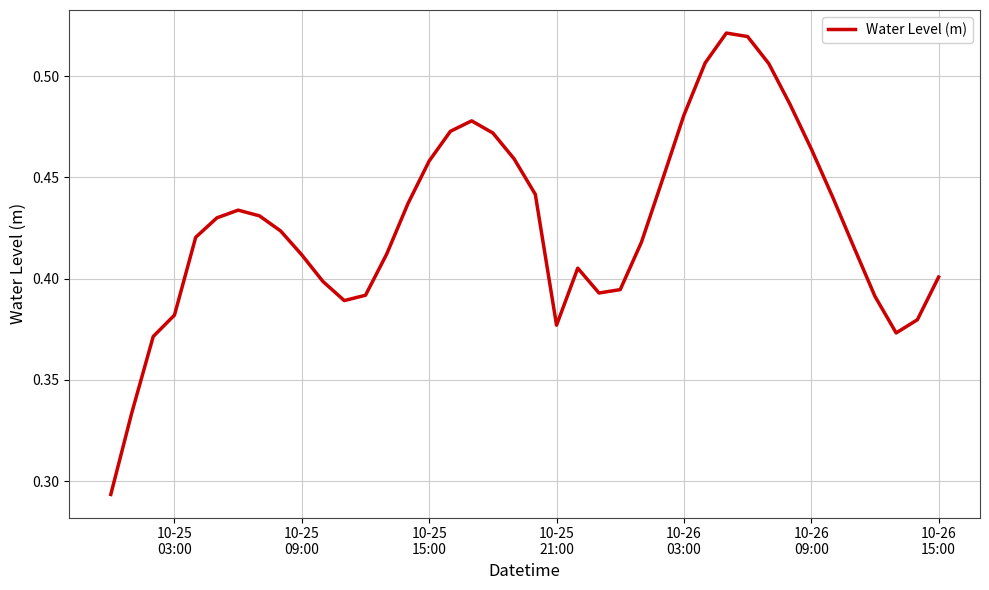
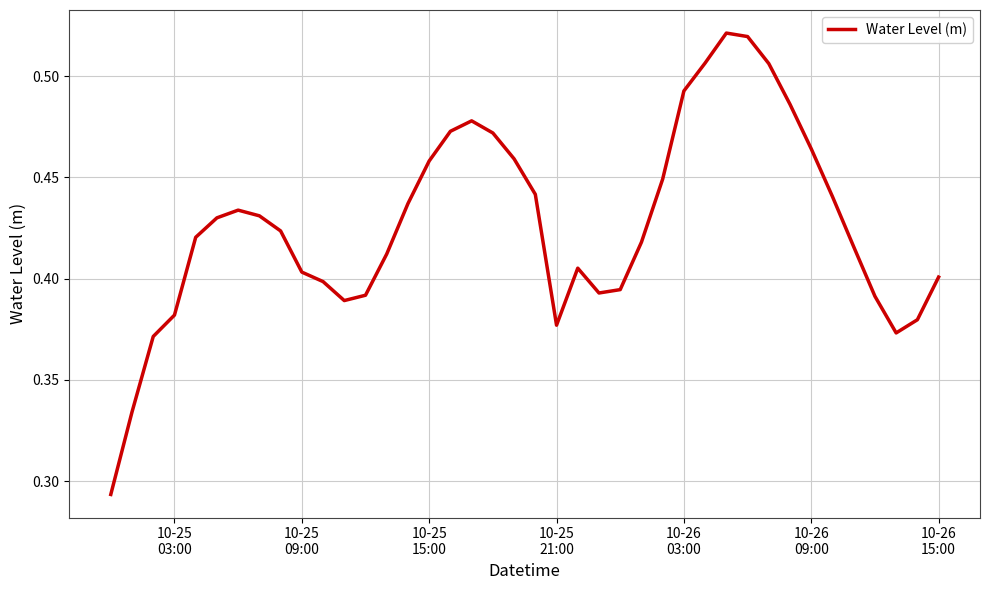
  {
    "10-25 03:00": 0.382,
-   "10-25 09:00": 0.412,
+   "10-25 09:00": 0.403,
    "10-25 15:00": 0.458,
    "10-25 21:00": 0.377,
-   "10-26 03:00": 0.481,
+   "10-26 03:00": 0.493,
    "10-26 09:00": 0.464,
    "10-26 15:00": 0.401
  }
